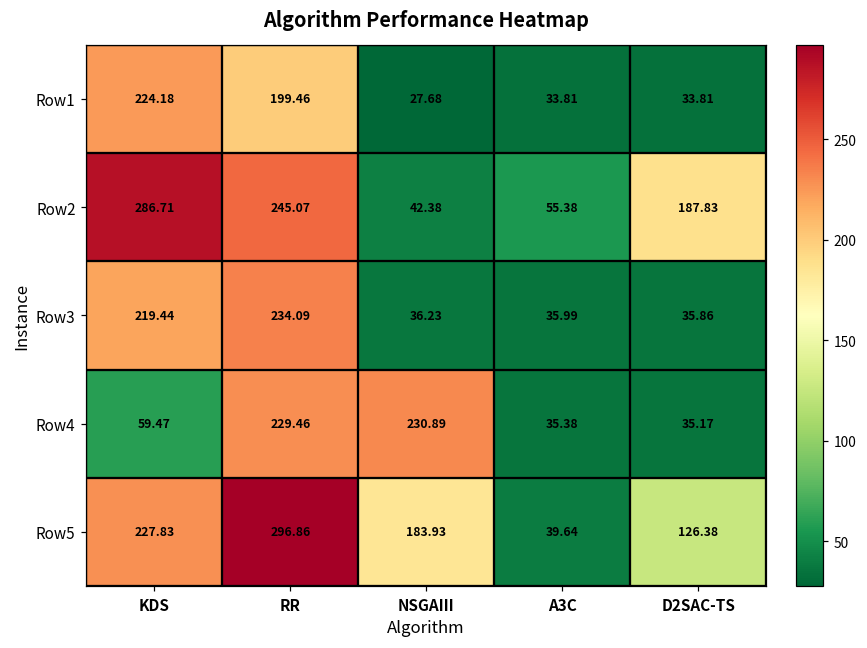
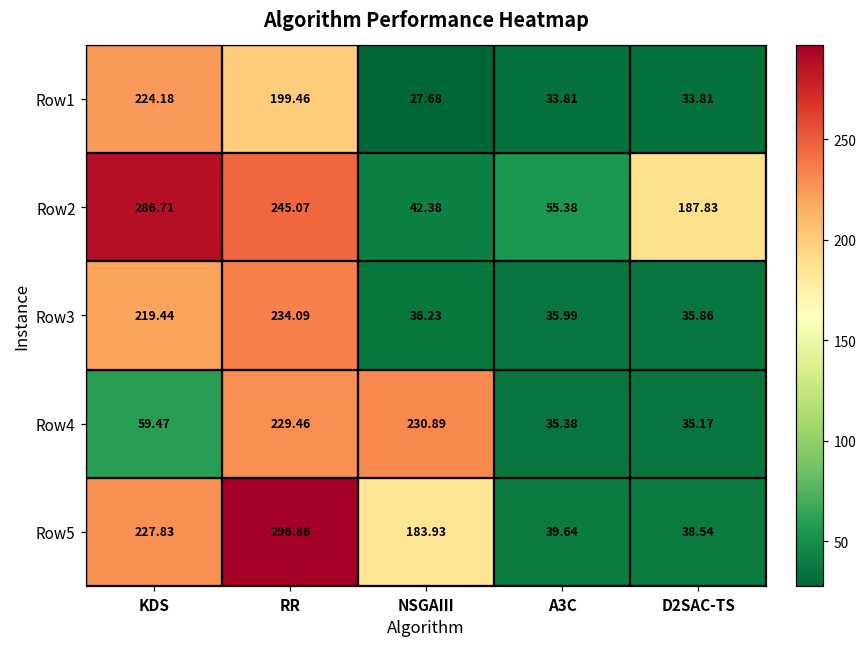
  {
    "Row1": {
      "KDS": 224.18,
      "RR": 199.46,
      "NSGAIII": 27.68,
      "A3C": 33.81,
      "D2SAC-TS": 33.81
    },
    "Row2": {
      "KDS": 286.71,
      "RR": 245.07,
      "NSGAIII": 42.38,
      "A3C": 55.38,
      "D2SAC-TS": 187.83
    },
    "Row3": {
      "KDS": 219.44,
      "RR": 234.09,
      "NSGAIII": 36.23,
      "A3C": 35.99,
      "D2SAC-TS": 35.86
    },
    "Row4": {
      "KDS": 59.47,
      "RR": 229.46,
      "NSGAIII": 230.89,
      "A3C": 35.38,
      "D2SAC-TS": 35.17
    },
    "Row5": {
      "KDS": 227.83,
      "RR": 296.86,
      "NSGAIII": 183.93,
      "A3C": 39.64,
-     "D2SAC-TS": 126.38
+     "D2SAC-TS": 38.54
    }
  }
